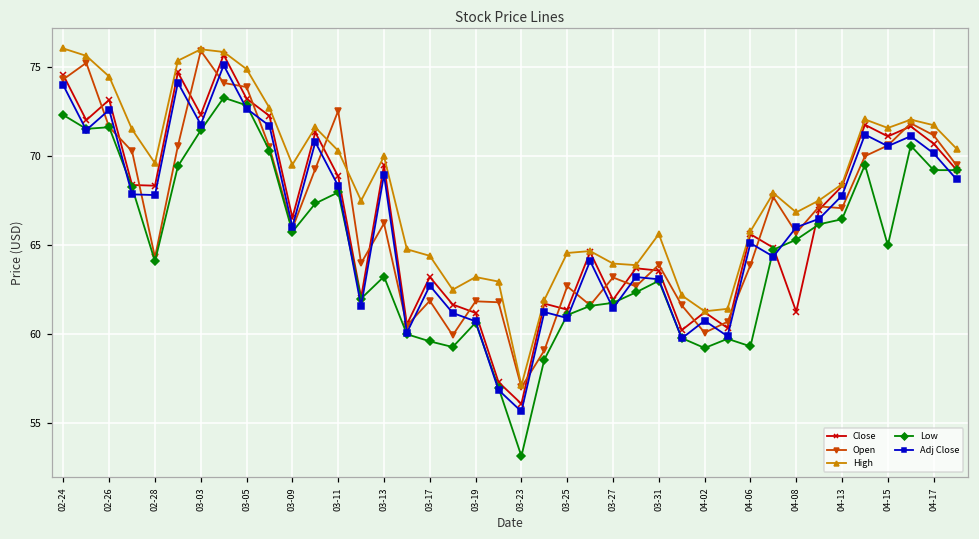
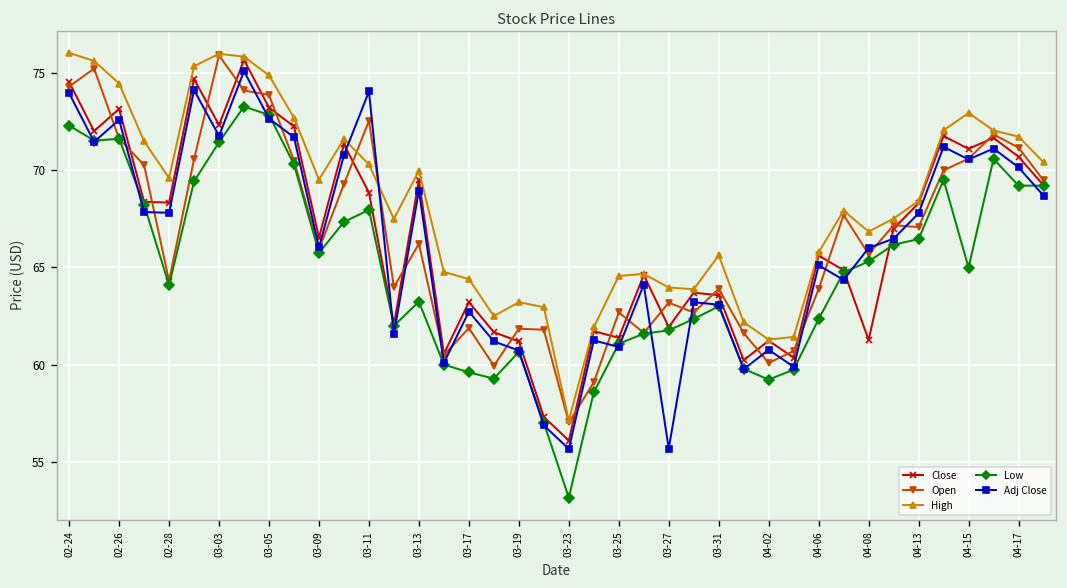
  {
    "Close": {
      "02-24": 74.5,
      "02-26": 73.2,
      "02-28": 68.3,
      "03-03": 72.3,
      "03-05": 73.2,
      "03-09": 66.5,
      "03-11": 68.9,
      "03-13": 69.5,
      "03-17": 63.2,
      "03-19": 61.2,
      "03-23": 56.1,
      "03-25": 61.4,
      "03-27": 61.9,
      "03-31": 63.6,
      "04-06": 65.6,
      "04-08": 61.3,
      "04-15": 71.1,
      "04-17": 70.7
    },
    "Open": {
      "02-24": 74.3,
      "02-28": 64.3,
      "03-05": 73.9,
      "03-11": 72.5,
      "03-13": 66.2,
      "03-17": 61.9,
      "03-19": 61.8,
      "03-25": 62.7,
      "03-27": 63.2,
      "03-31": 63.9,
      "04-02": 60.1,
      "04-06": 63.9,
      "04-08": 65.7,
      "04-13": 67.1,
      "04-17": 71.2
    },
    "High": {
      "02-24": 76.0,
      "02-26": 74.5,
      "02-28": 69.6,
      "03-05": 74.9,
      "03-09": 69.5,
      "03-11": 70.3,
      "03-13": 70.0,
      "03-17": 64.4,
      "03-19": 63.2,
      "03-25": 64.6,
      "03-27": 64.0,
      "03-31": 65.6,
      "04-06": 65.8,
      "04-08": 66.8,
-     "04-15": 71.6,
+     "04-15": 73.0,
      "04-17": 71.7
    },
    "Low": {
      "02-24": 72.3,
      "02-28": 64.1,
      "03-03": 71.4,
      "03-05": 72.9,
      "03-09": 65.8,
      "03-11": 68.0,
      "03-13": 63.2,
      "03-17": 59.6,
      "03-23": 53.2,
      "03-25": 61.1,
      "03-27": 61.8,
      "04-02": 59.2,
-     "04-06": 59.3,
+     "04-06": 62.3,
      "04-08": 65.3,
      "04-13": 66.5,
      "04-15": 65.0,
      "04-17": 69.2
    },
    "Adj Close": {
      "02-24": 74.0,
      "02-26": 72.6,
      "02-28": 67.8,
      "03-03": 71.8,
      "03-05": 72.7,
-     "03-11": 68.3,
+     "03-11": 74.1,
      "03-13": 69.0,
      "03-17": 62.7,
      "03-23": 55.7,
      "03-25": 60.9,
-     "03-27": 61.5,
+     "03-27": 55.7,
      "04-02": 60.8,
      "04-06": 65.1,
      "04-08": 66.0,
      "04-13": 67.8,
      "04-17": 70.2
    }
  }
